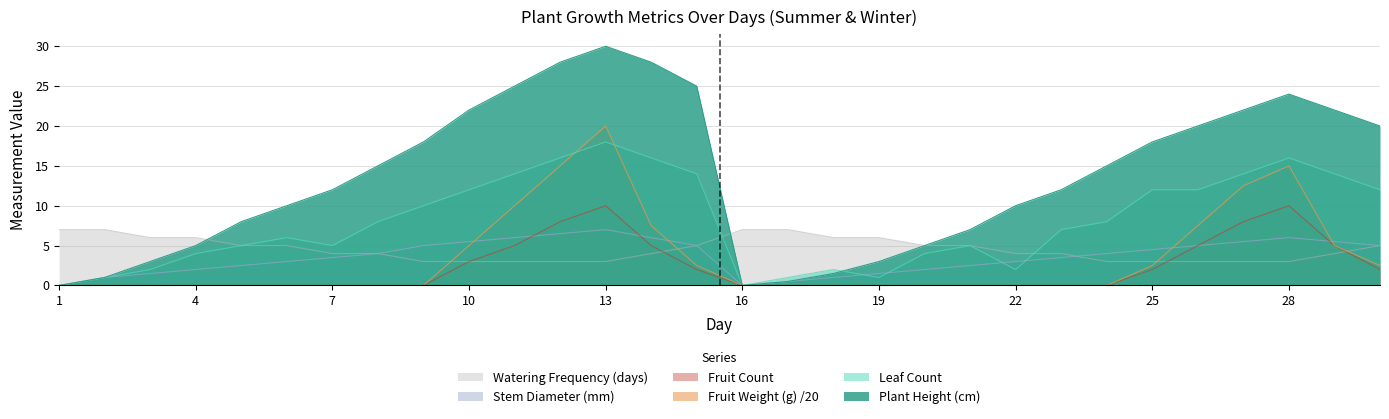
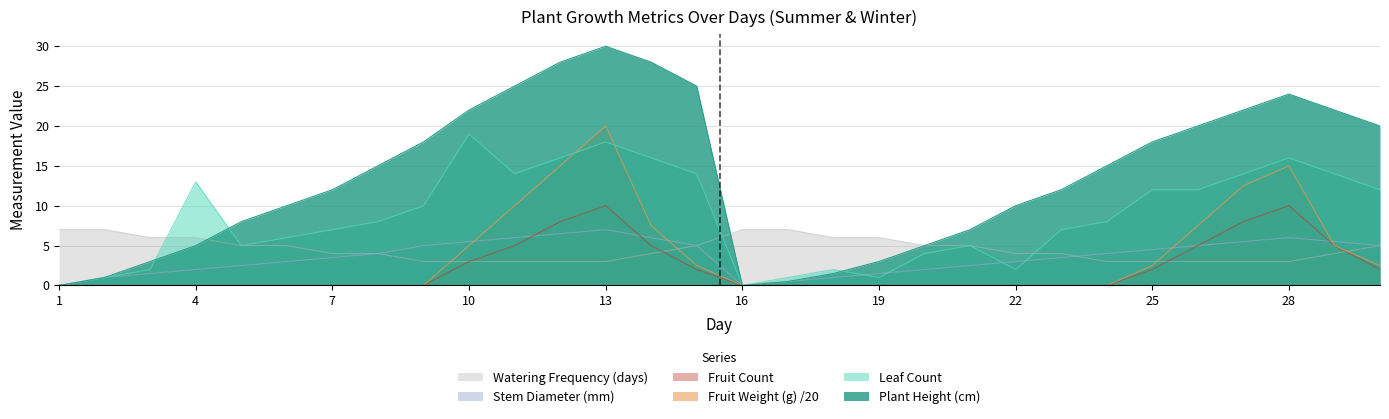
  {
    "Leaf Count": {
-     "4": 4,
-     "7": 5,
-     "10": 12,
+     "4": 13,
+     "7": 7,
+     "10": 19,
      "13": 18,
      "19": 1,
      "22": 2,
      "25": 12,
      "28": 16
    },
    "Plant Height (cm)": {
      "4": 5,
      "7": 12,
      "10": 22,
      "13": 30,
      "19": 3,
      "22": 10,
      "25": 18,
      "28": 24
    }
  }
